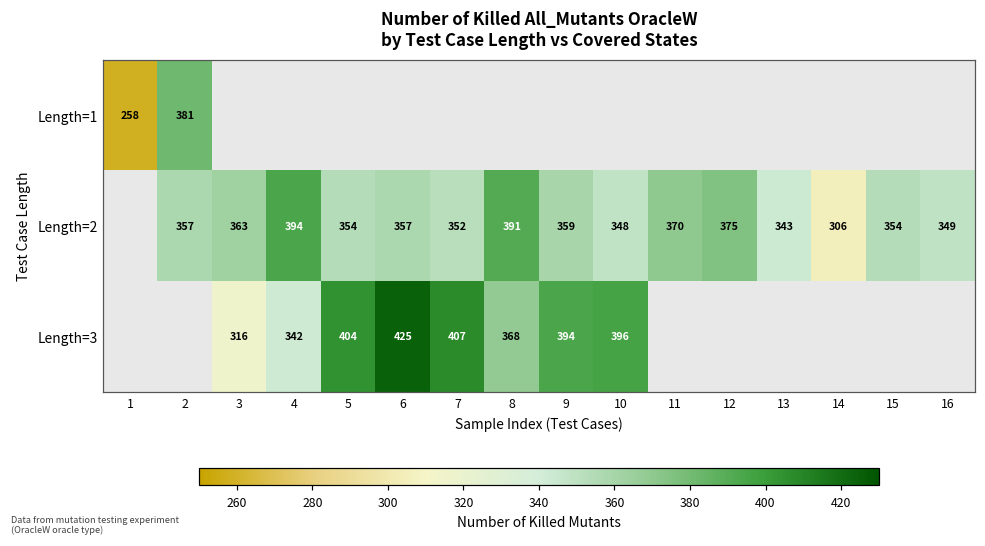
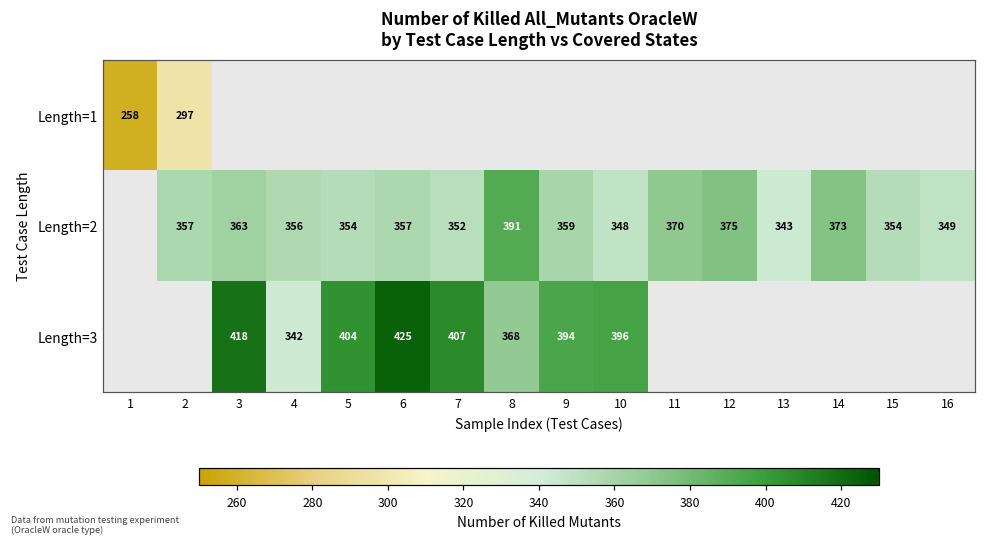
  {
    "Length=1": {
      "1": 258,
-     "2": 381
+     "2": 297
    },
    "Length=2": {
      "2": 357,
      "3": 363,
-     "4": 394,
+     "4": 356,
      "5": 354,
      "6": 357,
      "7": 352,
      "8": 391,
      "9": 359,
      "10": 348,
      "11": 370,
      "12": 375,
      "13": 343,
-     "14": 306,
+     "14": 373,
      "15": 354,
      "16": 349
    },
    "Length=3": {
-     "3": 316,
+     "3": 418,
      "4": 342,
      "5": 404,
      "6": 425,
      "7": 407,
      "8": 368,
      "9": 394,
      "10": 396
    }
  }
